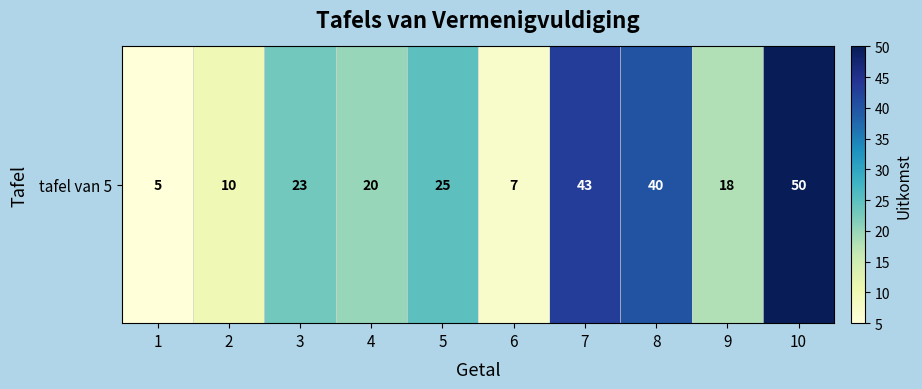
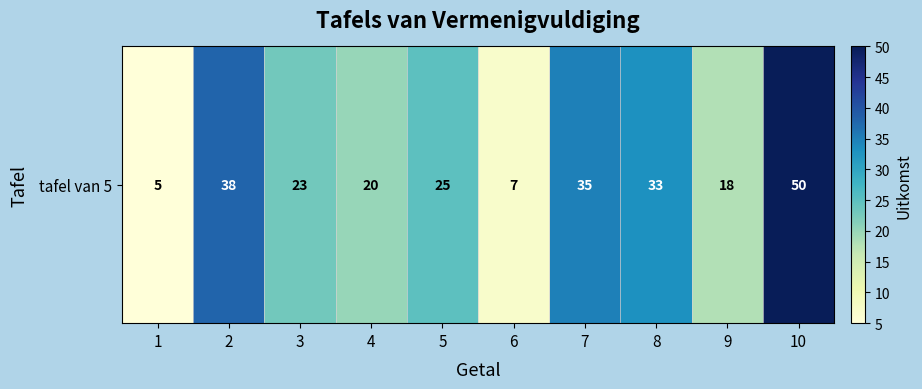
  {
    "tafel van 5": {
      "1": 5,
-     "2": 10,
+     "2": 38,
      "3": 23,
      "4": 20,
      "5": 25,
      "6": 7,
-     "7": 43,
-     "8": 40,
+     "7": 35,
+     "8": 33,
      "9": 18,
      "10": 50
    }
  }
